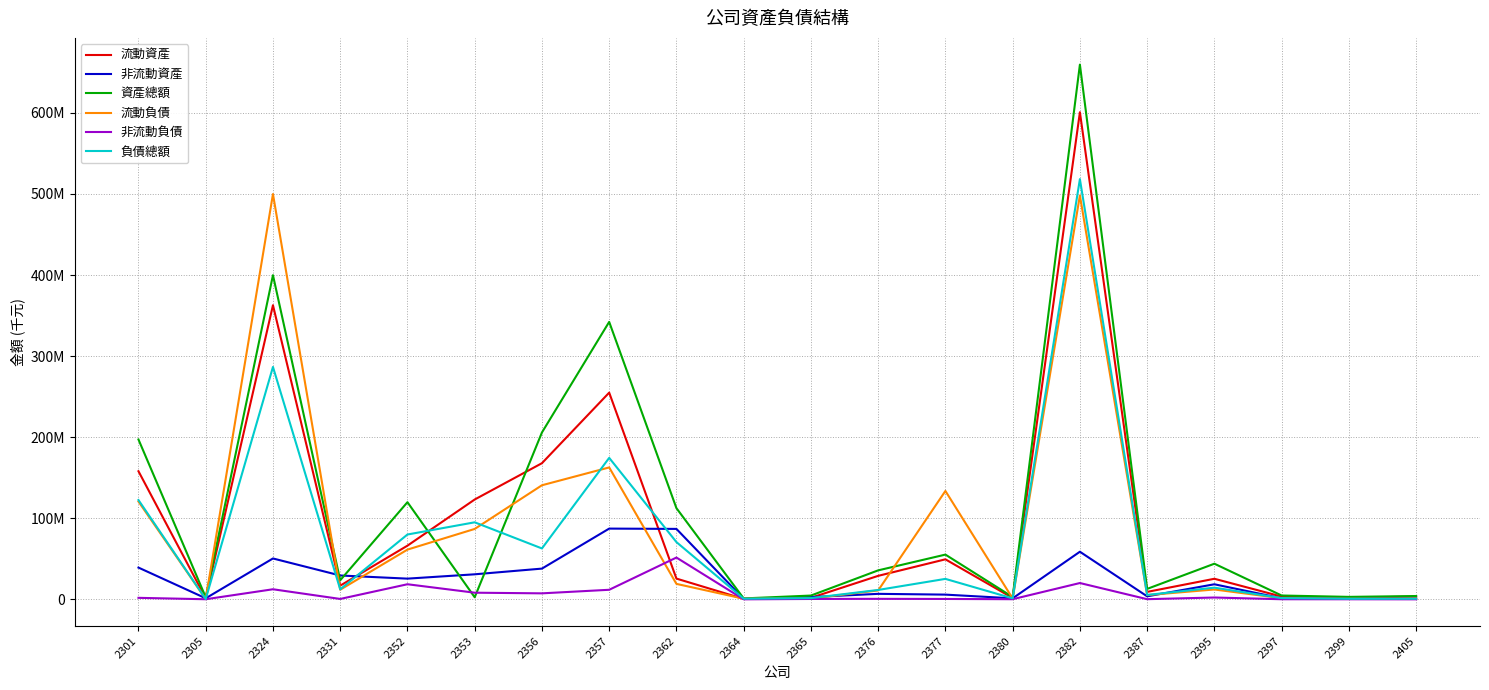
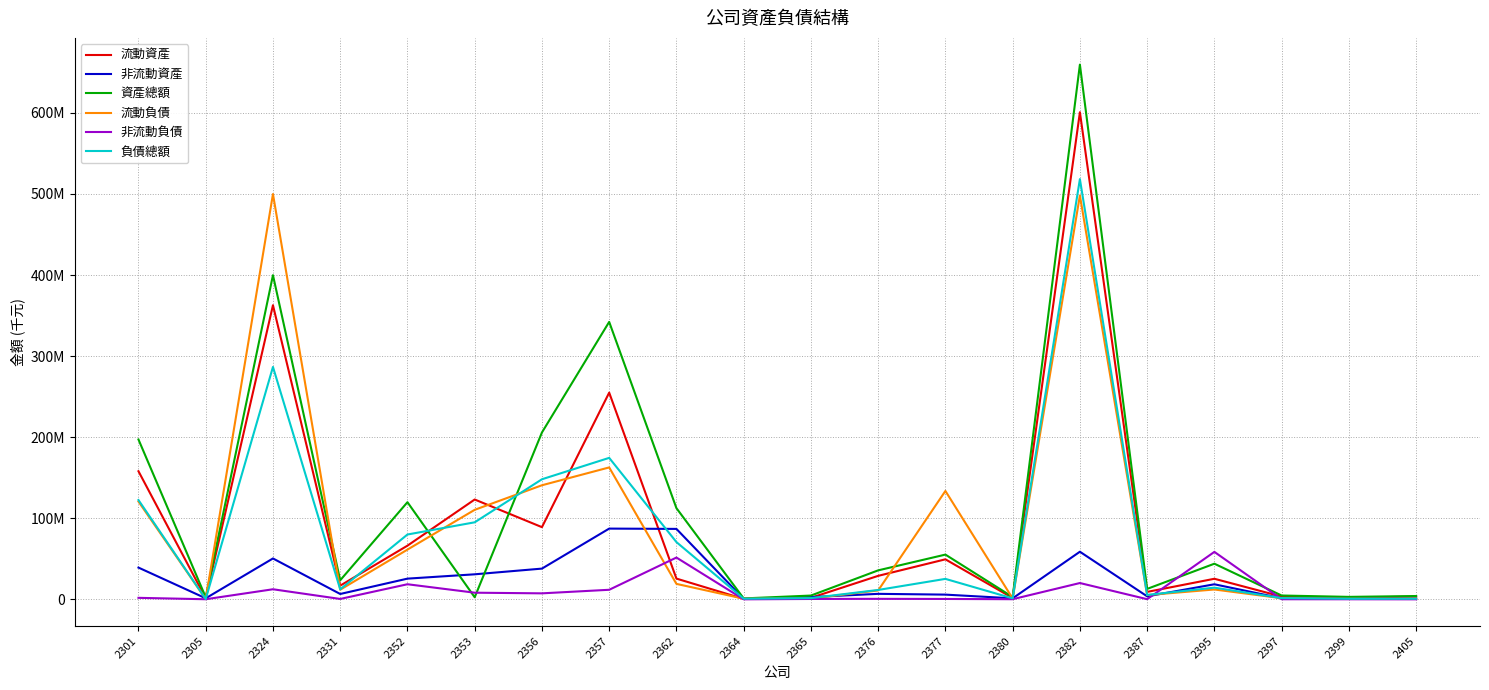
  {
    "流動資產": {
      "2301": 160000000,
      "2324": 360000000,
      "2331": 20000000,
      "2352": 70000000,
      "2353": 120000000,
-     "2356": 170000000,
+     "2356": 90000000,
      "2357": 250000000,
      "2362": 30000000,
      "2376": 30000000,
      "2377": 50000000,
      "2382": 600000000,
      "2387": 10000000,
      "2395": 30000000
    },
    "非流動資產": {
      "2301": 40000000,
      "2324": 50000000,
-     "2331": 30000000,
+     "2331": 10000000,
      "2352": 30000000,
      "2353": 30000000,
      "2356": 40000000,
      "2357": 90000000,
      "2362": 90000000,
      "2376": 10000000,
      "2377": 10000000,
      "2382": 60000000,
      "2395": 20000000
    },
    "資產總額": {
      "2301": 200000000,
      "2324": 400000000,
      "2331": 20000000,
      "2352": 120000000,
      "2353": 0,
      "2356": 210000000,
      "2357": 340000000,
      "2362": 110000000,
      "2376": 40000000,
      "2377": 60000000,
      "2382": 660000000,
      "2387": 10000000,
      "2395": 40000000
    },
    "流動負債": {
      "2324": 500000000,
      "2352": 60000000,
-     "2353": 90000000,
+     "2353": 110000000,
      "2356": 140000000,
      "2357": 160000000,
      "2362": 20000000,
      "2377": 130000000,
      "2382": 500000000
    },
    "非流動負債": {
      "2301": 0,
      "2324": 10000000,
      "2331": 0,
      "2352": 20000000,
      "2353": 10000000,
      "2356": 10000000,
      "2357": 10000000,
      "2362": 50000000,
      "2376": 0,
      "2377": 0,
      "2382": 20000000,
      "2387": 0,
-     "2395": 0
+     "2395": 60000000
    },
    "負債總額": {
      "2324": 290000000,
      "2352": 80000000,
      "2353": 100000000,
-     "2356": 60000000,
+     "2356": 150000000,
      "2357": 170000000,
      "2362": 70000000,
      "2377": 30000000,
      "2382": 520000000
    }
  }
